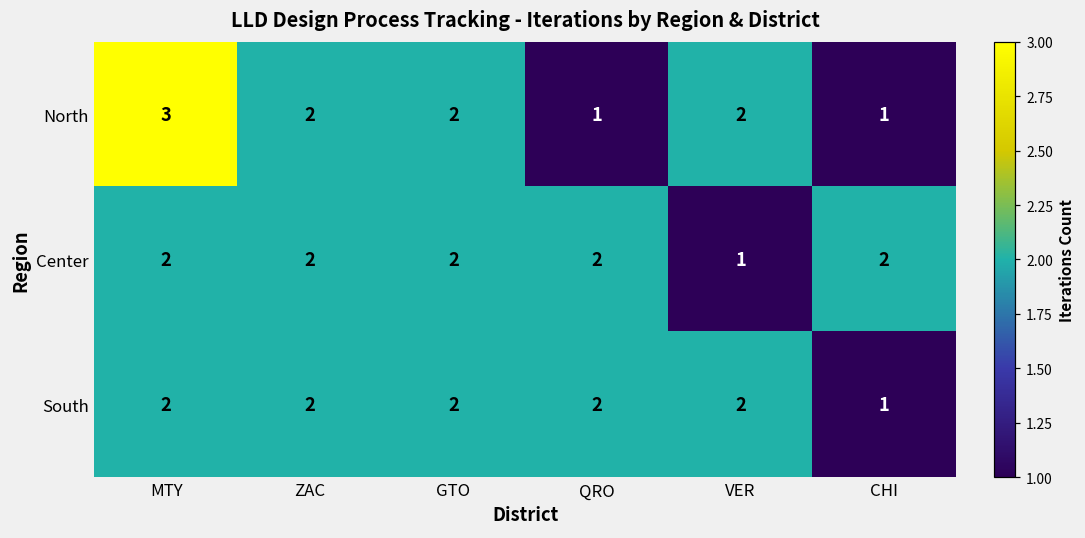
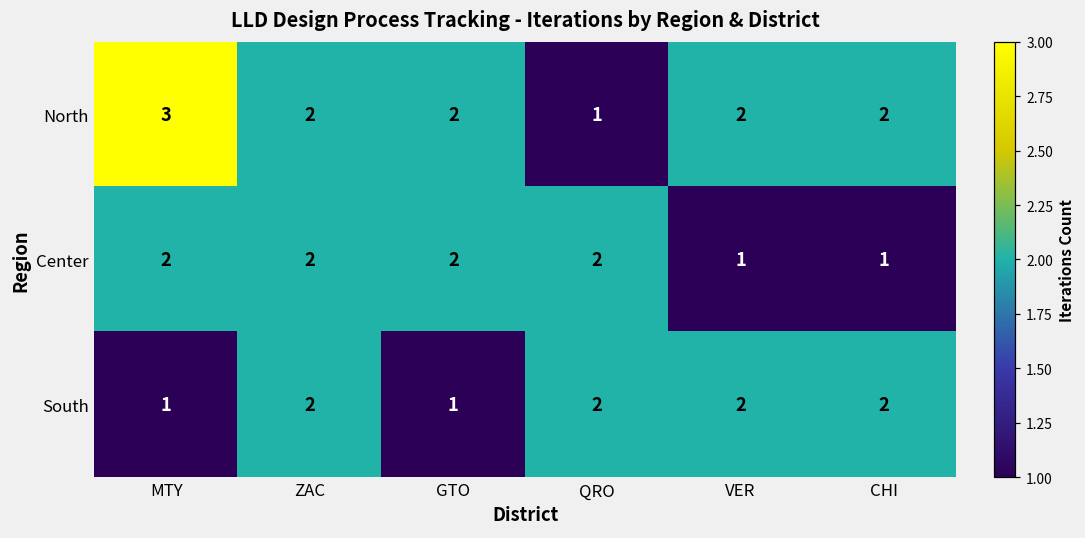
  {
    "North": {
      "MTY": 3,
      "ZAC": 2,
      "GTO": 2,
      "QRO": 1,
      "VER": 2,
-     "CHI": 1
+     "CHI": 2
    },
    "Center": {
      "MTY": 2,
      "ZAC": 2,
      "GTO": 2,
      "QRO": 2,
      "VER": 1,
-     "CHI": 2
+     "CHI": 1
    },
    "South": {
-     "MTY": 2,
+     "MTY": 1,
      "ZAC": 2,
-     "GTO": 2,
+     "GTO": 1,
      "QRO": 2,
      "VER": 2,
-     "CHI": 1
+     "CHI": 2
    }
  }
